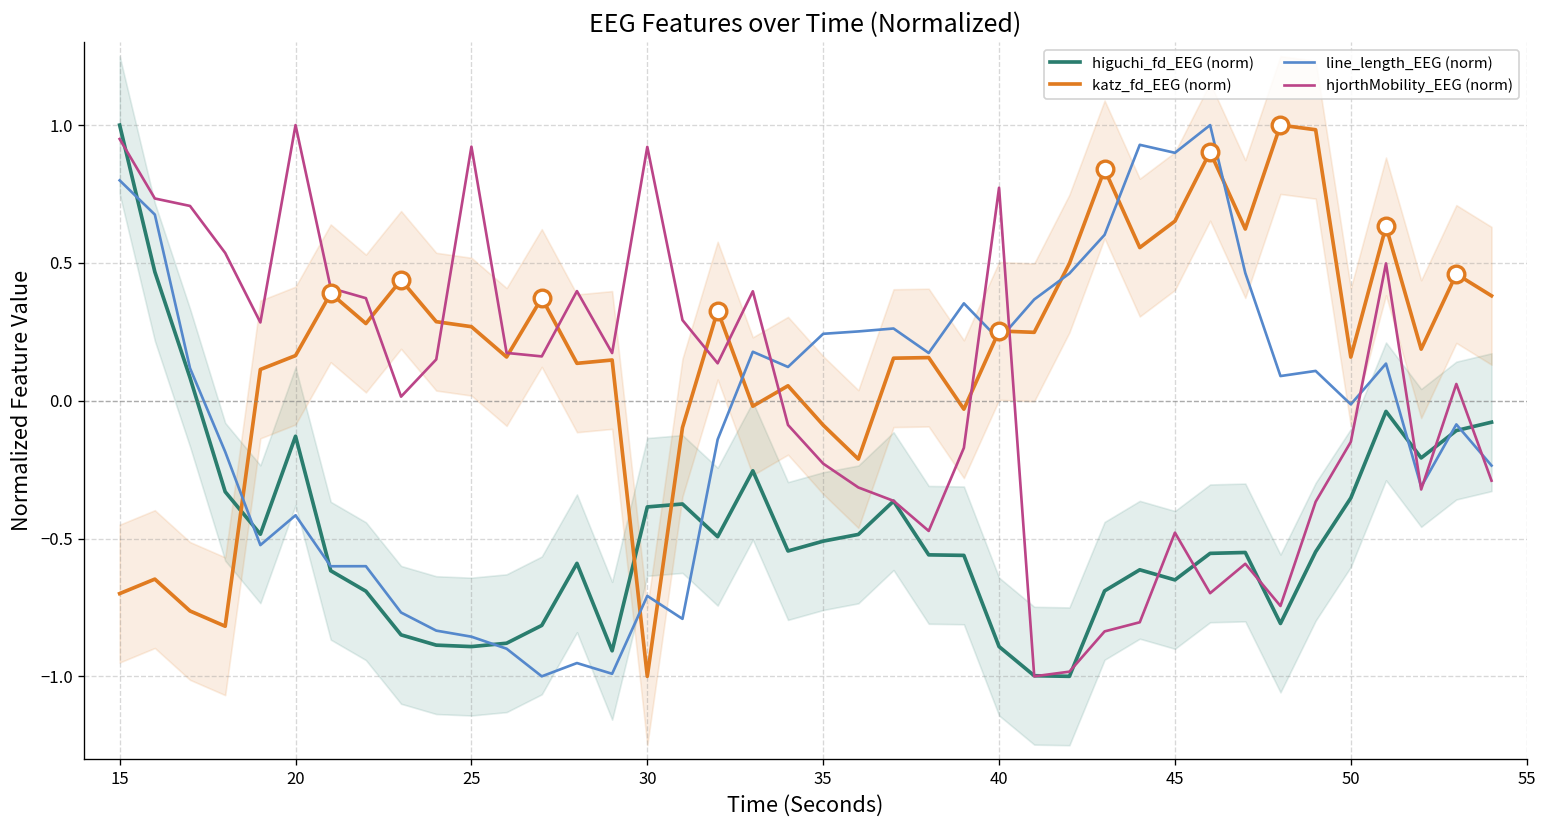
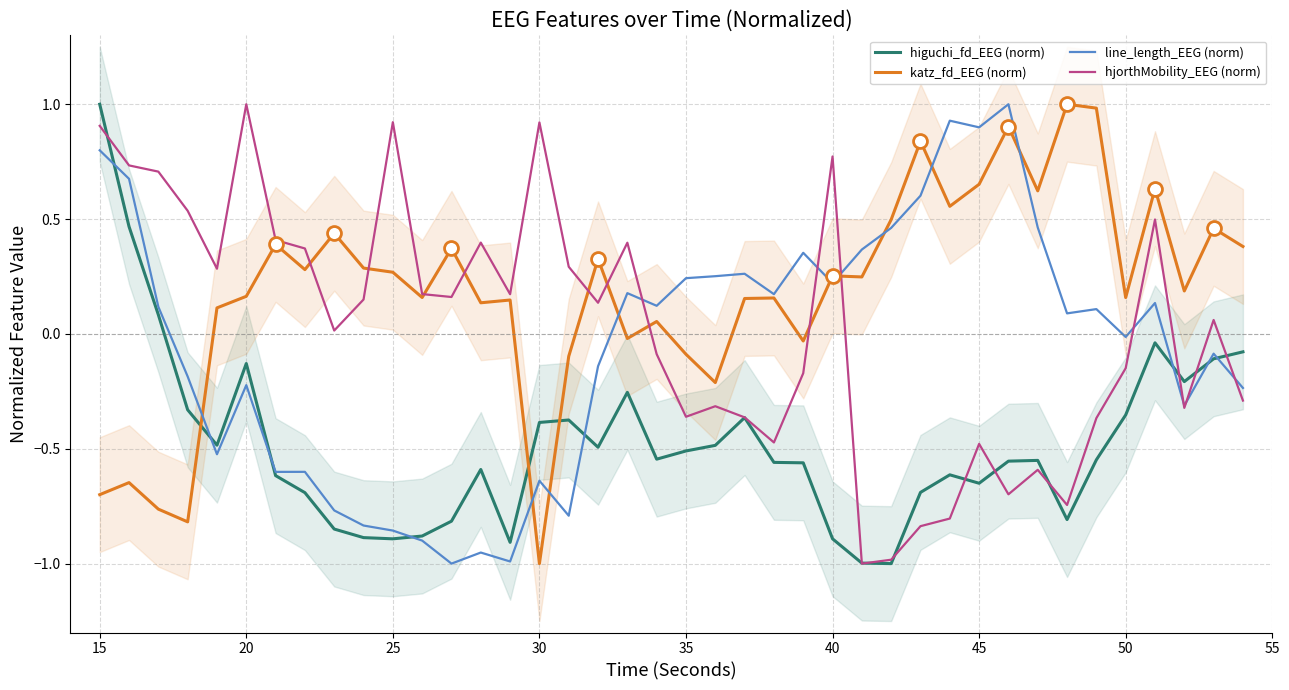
  {
    "line_length_EEG (norm)": {
      "15": 0.80,
-     "20": -0.42,
+     "20": -0.22,
      "25": -0.86,
-     "30": -0.71,
+     "30": -0.64,
      "35": 0.24,
      "40": 0.22,
      "50": -0.01
    },
    "hjorthMobility_EEG (norm)": {
-     "15": 0.95,
+     "15": 0.91,
      "20": 1.00,
      "25": 0.92,
      "30": 0.92,
-     "35": -0.23,
+     "35": -0.36,
      "40": 0.77,
      "45": -0.48,
      "50": -0.15
    }
  }
